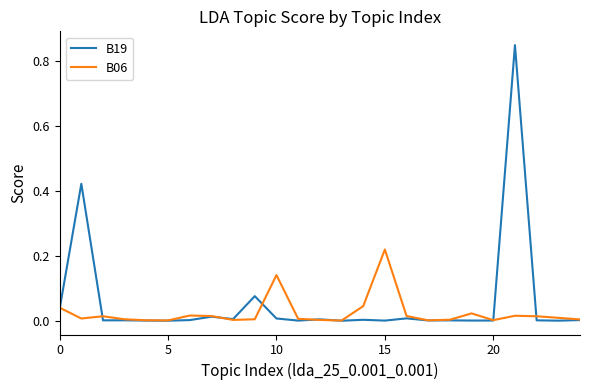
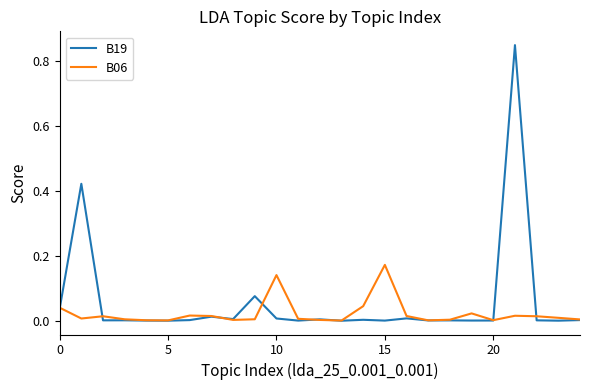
  {
    "B19": {
      "10": 0.01,
      "15": 0.00
    },
    "B06": {
      "10": 0.14,
-     "15": 0.22
+     "15": 0.17
    }
  }
